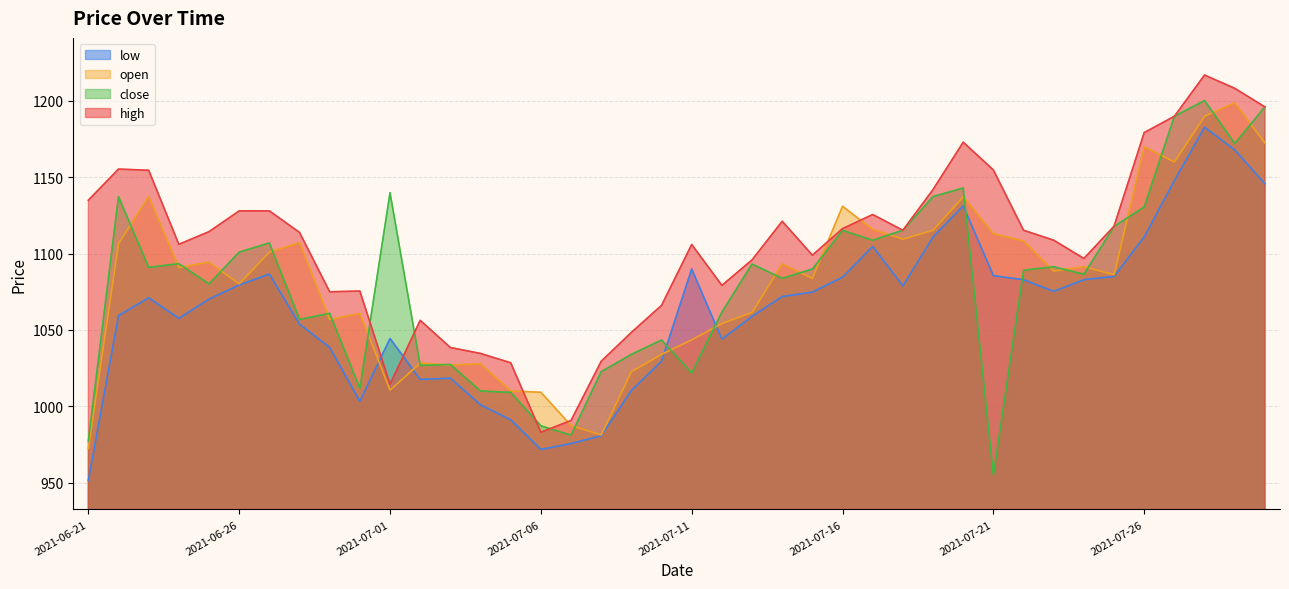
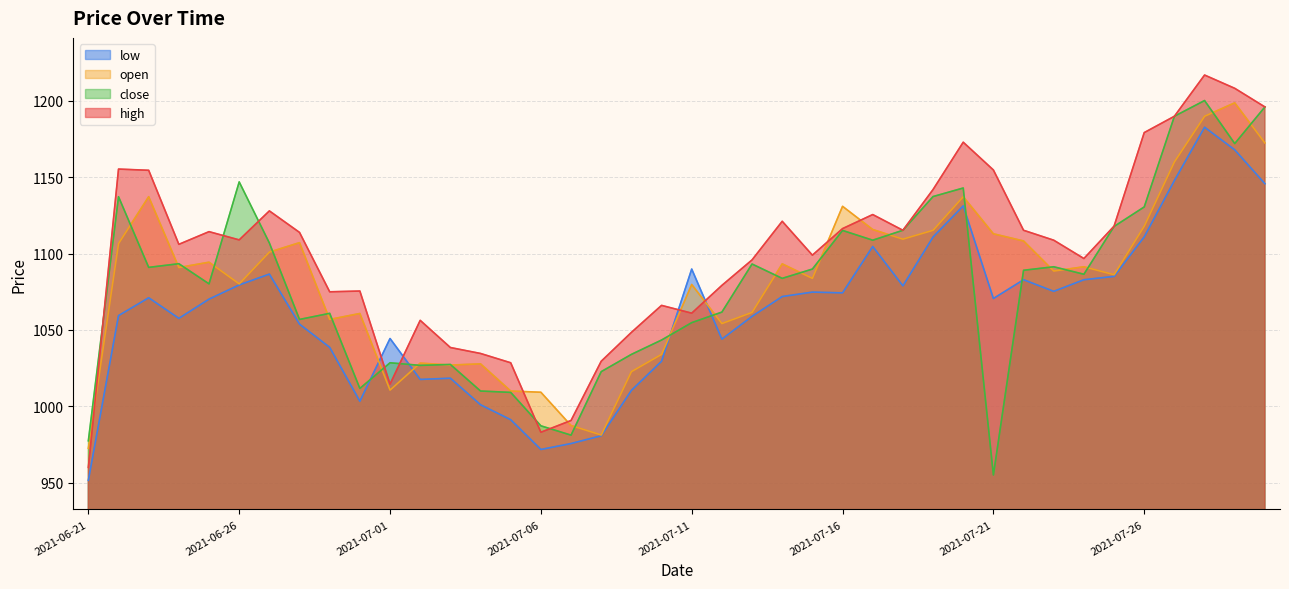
  {
    "low": {
      "2021-06-21": 952,
      "2021-07-01": 1044,
      "2021-07-06": 972,
      "2021-07-11": 1090,
-     "2021-07-16": 1085,
-     "2021-07-21": 1086,
+     "2021-07-16": 1074,
+     "2021-07-21": 1071,
      "2021-07-26": 1111
    },
    "open": {
      "2021-06-21": 973,
      "2021-07-01": 1011,
      "2021-07-06": 1009,
-     "2021-07-11": 1044,
+     "2021-07-11": 1080,
      "2021-07-16": 1131,
      "2021-07-21": 1113,
-     "2021-07-26": 1170
+     "2021-07-26": 1118
    },
    "close": {
      "2021-06-21": 977,
-     "2021-06-26": 1101,
-     "2021-07-01": 1140,
+     "2021-06-26": 1147,
+     "2021-07-01": 1029,
      "2021-07-06": 987,
-     "2021-07-11": 1022,
+     "2021-07-11": 1055,
      "2021-07-21": 955,
      "2021-07-26": 1131
    },
    "high": {
-     "2021-06-21": 1135,
-     "2021-06-26": 1128,
+     "2021-06-21": 960,
+     "2021-06-26": 1109,
      "2021-07-01": 1015,
      "2021-07-06": 983,
-     "2021-07-11": 1106,
+     "2021-07-11": 1061,
      "2021-07-21": 1155,
      "2021-07-26": 1179
    }
  }
